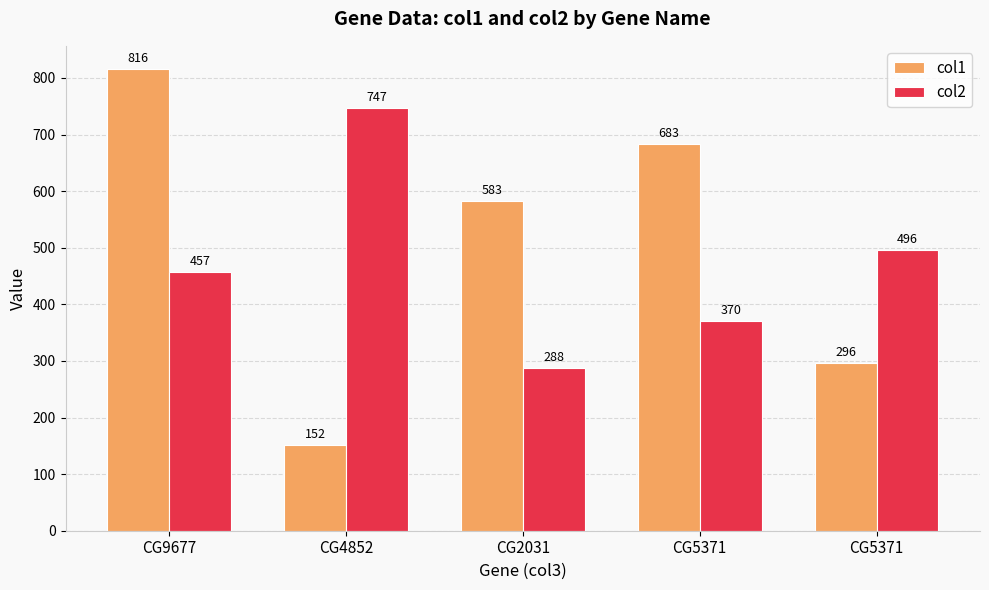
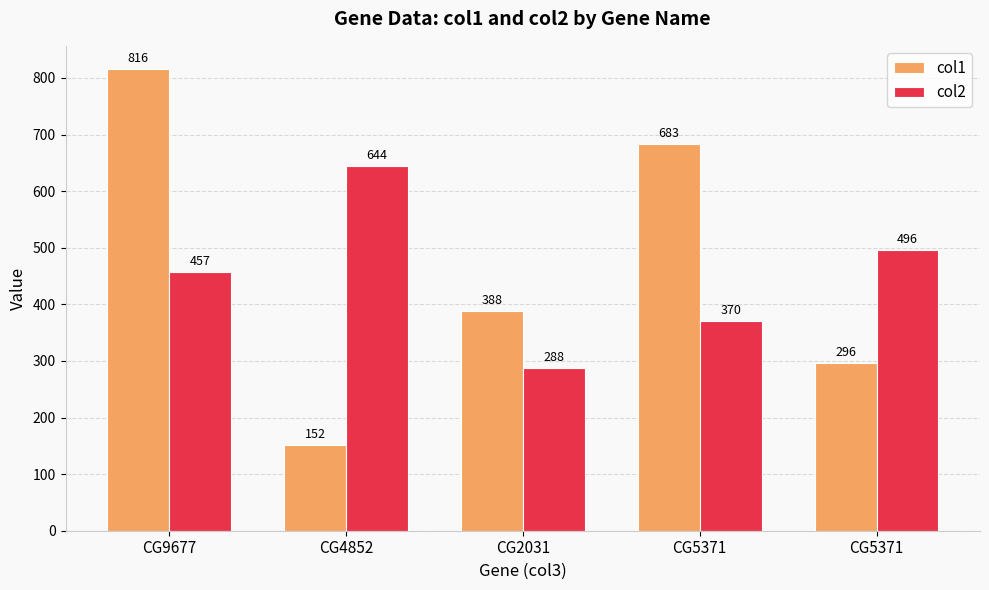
  {
    "col1": {
      "CG9677": 816,
      "CG4852": 152,
-     "CG2031": 583
+     "CG2031": 388
    },
    "col2": {
      "CG9677": 457,
-     "CG4852": 747,
+     "CG4852": 644,
      "CG2031": 288
    }
  }
